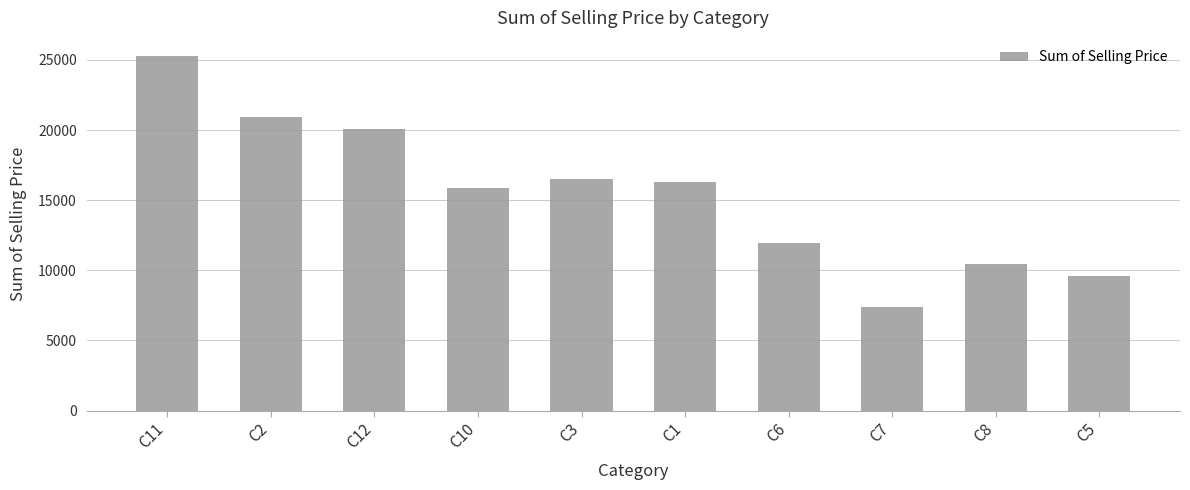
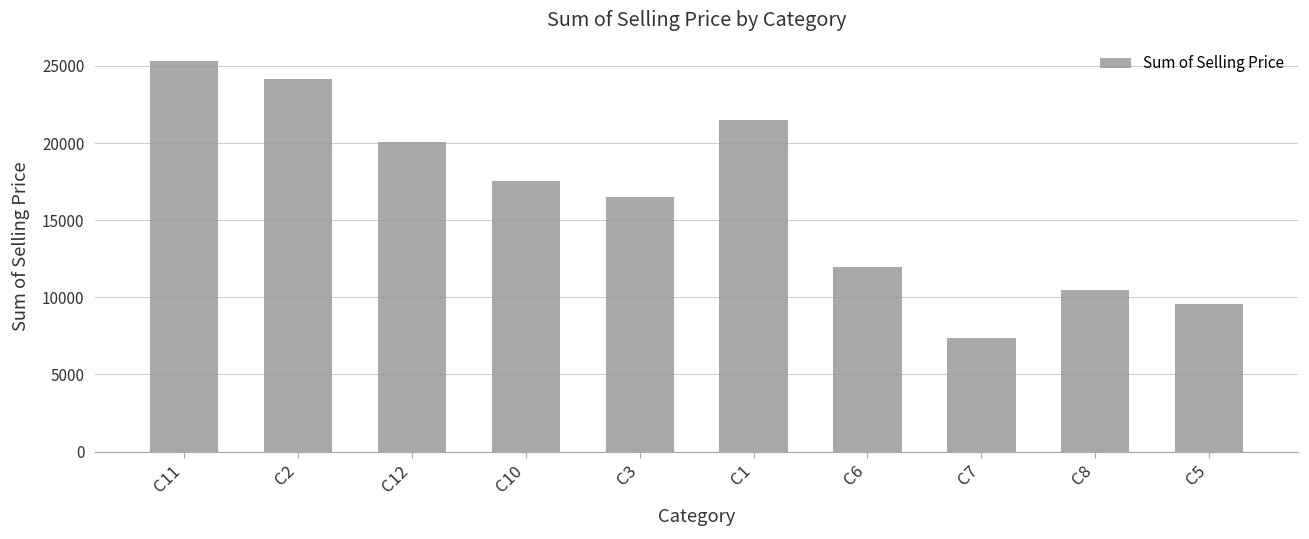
  {
    "C11": 25300,
-   "C2": 20900,
+   "C2": 24200,
    "C12": 20100,
-   "C10": 15900,
+   "C10": 17500,
    "C3": 16500,
-   "C1": 16300,
+   "C1": 21500,
    "C6": 12000,
    "C7": 7400,
    "C8": 10500,
    "C5": 9600
  }
